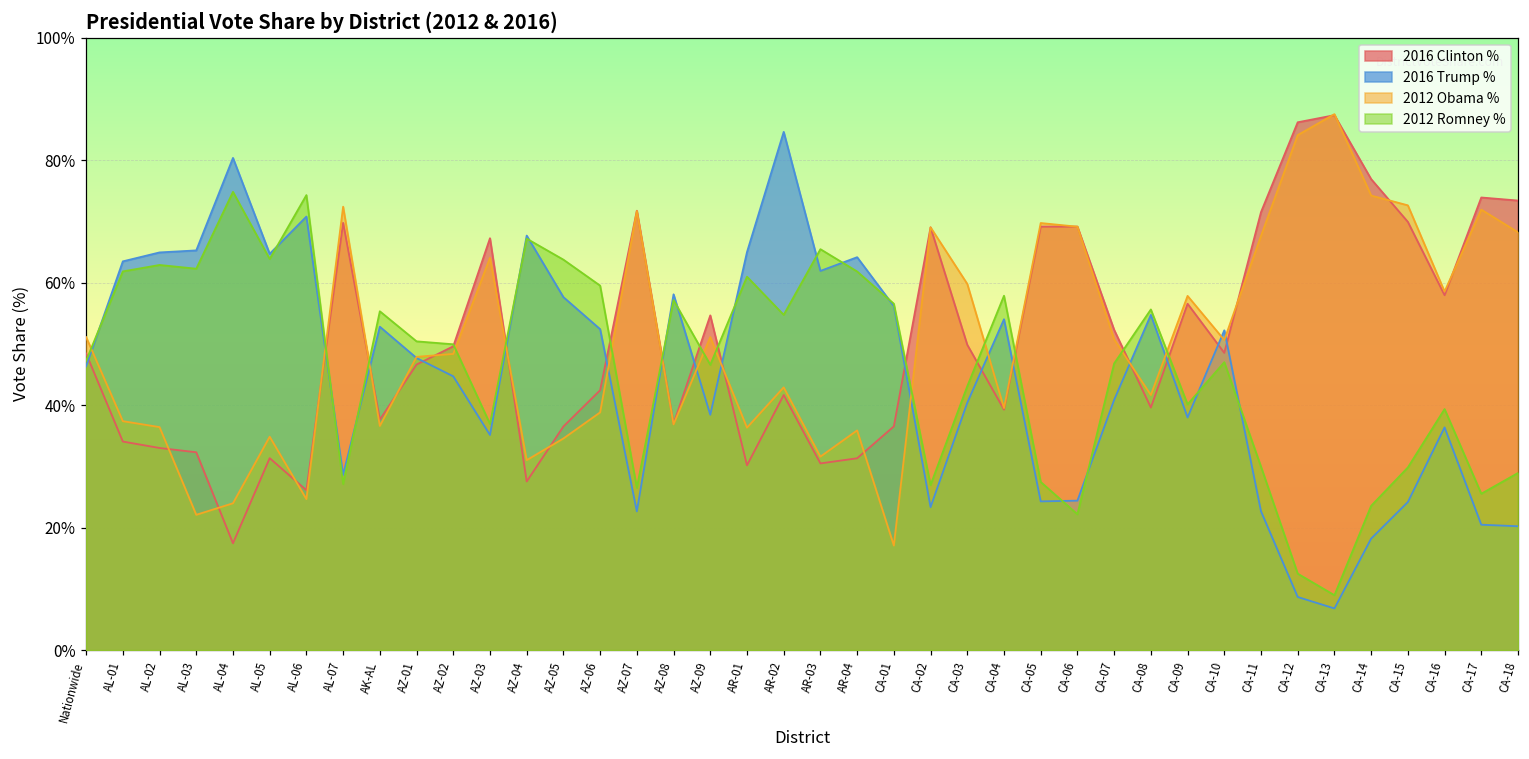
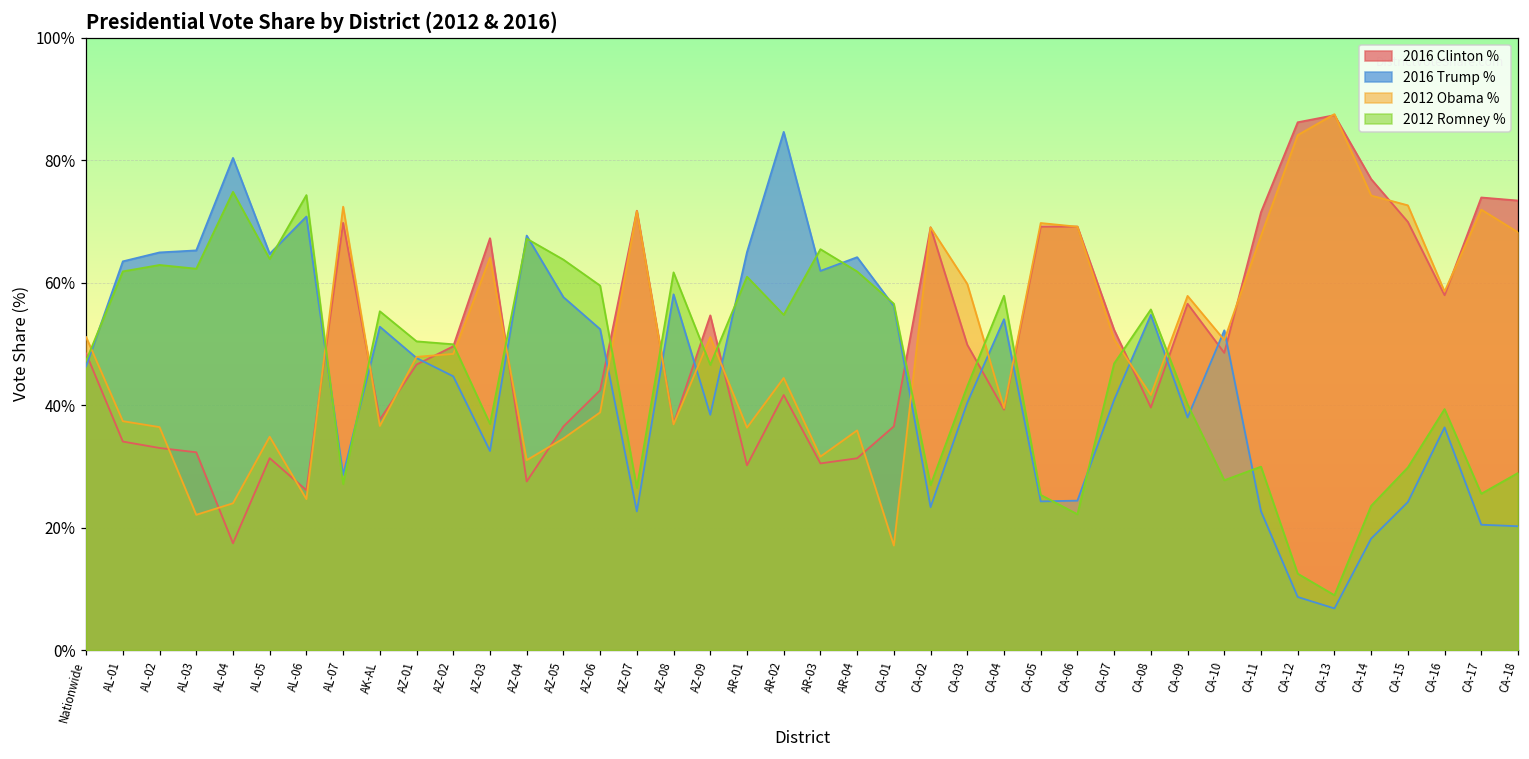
  {
    "2016 Clinton %": {
      "Nationwide": "48%",
      "AL-01": "34%",
      "AL-02": "33%",
      "AL-03": "32%",
      "AL-04": "17%",
      "AL-05": "31%",
      "AL-06": "26%",
      "AL-07": "70%",
      "AK-AL": "38%",
      "AZ-01": "47%",
      "AZ-03": "67%",
      "AZ-04": "28%",
      "AZ-05": "37%",
      "AZ-06": "42%",
      "AZ-09": "55%",
      "AR-01": "30%",
      "AR-02": "42%",
      "AR-03": "30%",
      "AR-04": "31%",
      "CA-01": "37%",
      "CA-03": "50%",
      "CA-05": "69%",
      "CA-07": "52%",
      "CA-08": "40%",
      "CA-09": "57%",
      "CA-10": "49%",
      "CA-11": "72%",
      "CA-12": "86%",
      "CA-14": "77%",
      "CA-15": "70%",
      "CA-16": "58%",
      "CA-17": "74%",
      "CA-18": "73%"
    },
    "2016 Trump %": {
      "Nationwide": "46%",
      "AL-01": "63%",
      "AL-02": "65%",
      "AL-03": "65%",
      "AL-04": "80%",
      "AL-05": "65%",
      "AL-06": "71%",
      "AL-07": "29%",
      "AK-AL": "53%",
      "AZ-02": "45%",
-     "AZ-03": "35%",
+     "AZ-03": "33%",
      "AZ-04": "68%",
      "AZ-05": "58%",
      "AZ-06": "52%",
      "AZ-07": "23%",
      "AZ-08": "58%",
      "AZ-09": "38%",
      "AR-01": "65%",
      "AR-02": "85%",
      "AR-03": "62%",
      "AR-04": "64%",
      "CA-02": "23%",
      "CA-03": "40%",
      "CA-04": "54%",
      "CA-05": "24%",
      "CA-06": "24%",
      "CA-07": "41%",
      "CA-08": "55%",
      "CA-09": "38%",
      "CA-10": "52%",
      "CA-11": "23%",
      "CA-12": "9%",
      "CA-13": "7%",
      "CA-14": "18%",
      "CA-15": "24%",
      "CA-16": "36%",
      "CA-17": "20%",
      "CA-18": "20%"
    },
    "2012 Obama %": {
      "Nationwide": "51%",
      "AL-01": "37%",
      "AL-02": "36%",
      "AL-03": "22%",
      "AL-04": "24%",
      "AL-05": "35%",
      "AL-06": "25%",
      "AL-07": "72%",
      "AK-AL": "37%",
      "AZ-02": "48%",
      "AZ-03": "64%",
      "AZ-04": "31%",
      "AZ-05": "35%",
      "AZ-06": "39%",
      "AZ-09": "51%",
      "AR-01": "36%",
-     "AR-02": "43%",
+     "AR-02": "44%",
      "AR-03": "32%",
      "AR-04": "36%",
      "CA-01": "17%",
      "CA-03": "60%",
      "CA-05": "70%",
      "CA-07": "51%",
      "CA-08": "42%",
      "CA-09": "58%",
      "CA-10": "51%",
      "CA-11": "68%",
      "CA-12": "84%",
      "CA-14": "74%",
      "CA-15": "73%",
      "CA-16": "59%",
      "CA-17": "72%",
      "CA-18": "68%"
    },
    "2012 Romney %": {
      "Nationwide": "47%",
      "AL-01": "62%",
      "AL-02": "63%",
      "AL-03": "62%",
      "AL-04": "75%",
      "AL-05": "64%",
      "AL-06": "74%",
      "AL-07": "27%",
      "AK-AL": "55%",
      "AZ-01": "50%",
      "AZ-03": "37%",
      "AZ-04": "67%",
      "AZ-05": "64%",
      "AZ-06": "60%",
      "AZ-07": "27%",
-     "AZ-08": "57%",
+     "AZ-08": "62%",
      "AZ-09": "47%",
      "AR-01": "61%",
      "AR-02": "55%",
      "AR-03": "65%",
      "AR-04": "62%",
      "CA-02": "27%",
      "CA-03": "43%",
      "CA-04": "58%",
-     "CA-05": "27%",
+     "CA-05": "25%",
      "CA-06": "22%",
      "CA-07": "47%",
      "CA-08": "56%",
      "CA-09": "40%",
-     "CA-10": "47%",
+     "CA-10": "28%",
      "CA-11": "30%",
      "CA-12": "12%",
      "CA-13": "9%",
      "CA-14": "24%",
      "CA-15": "30%",
      "CA-16": "39%",
      "CA-17": "26%",
      "CA-18": "29%"
    }
  }
